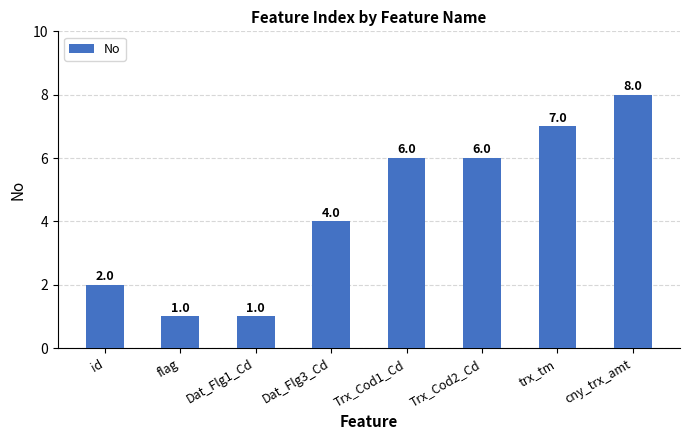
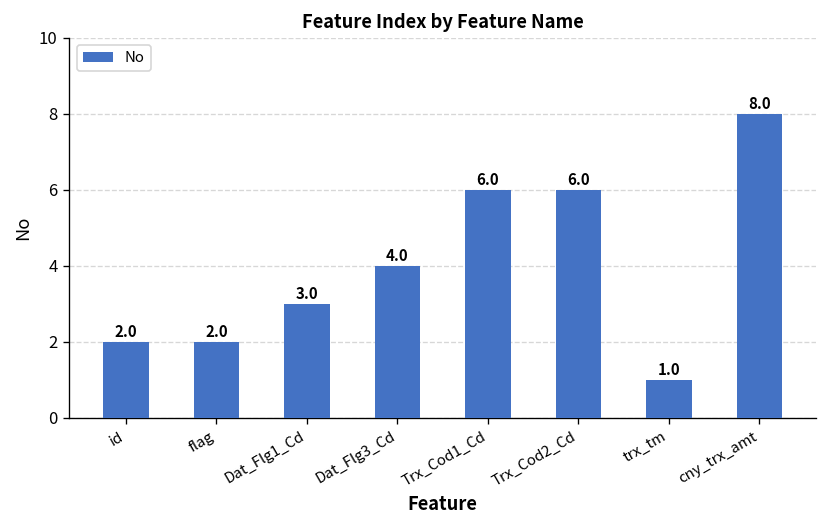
  {
    "id": 2.0,
-   "flag": 1.0,
-   "Dat_Flg1_Cd": 1.0,
+   "flag": 2.0,
+   "Dat_Flg1_Cd": 3.0,
    "Dat_Flg3_Cd": 4.0,
    "Trx_Cod1_Cd": 6.0,
    "Trx_Cod2_Cd": 6.0,
-   "trx_tm": 7.0,
+   "trx_tm": 1.0,
    "cny_trx_amt": 8.0
  }
